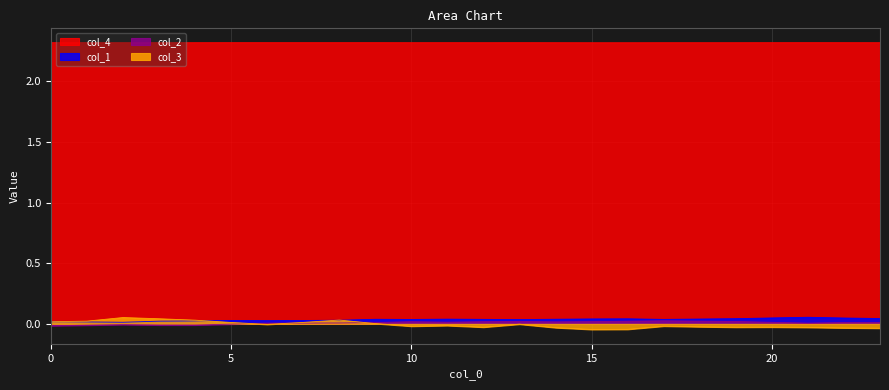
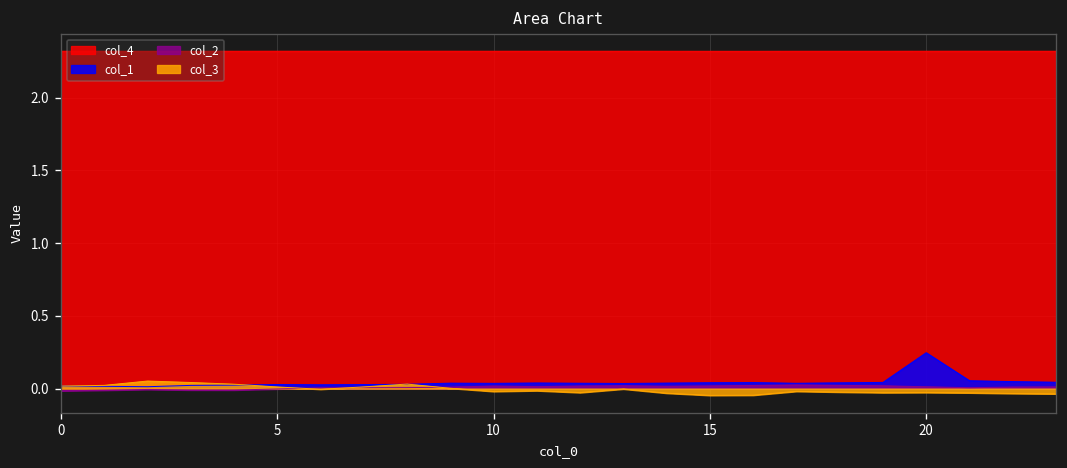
  {
    "col_4": {
      "0": 2.32,
      "5": 2.32,
      "10": 2.32,
      "15": 2.32,
      "20": 2.32
    },
    "col_1": {
      "15": 0.04,
-     "20": 0.05
+     "20": 0.25
    }
  }
